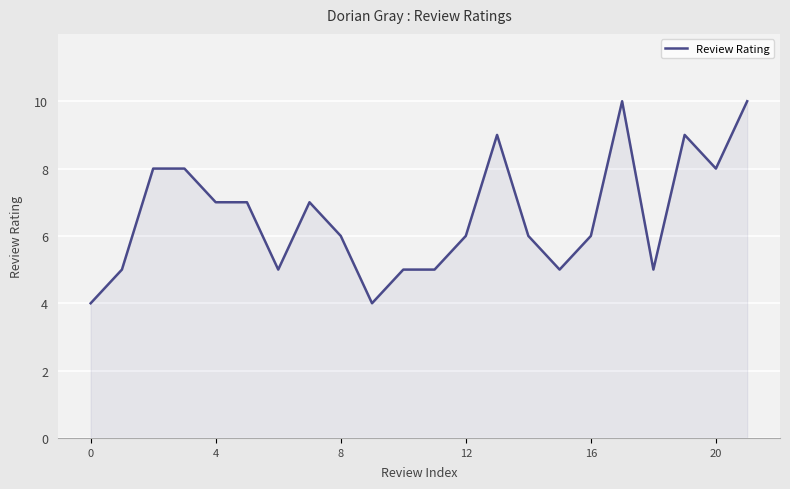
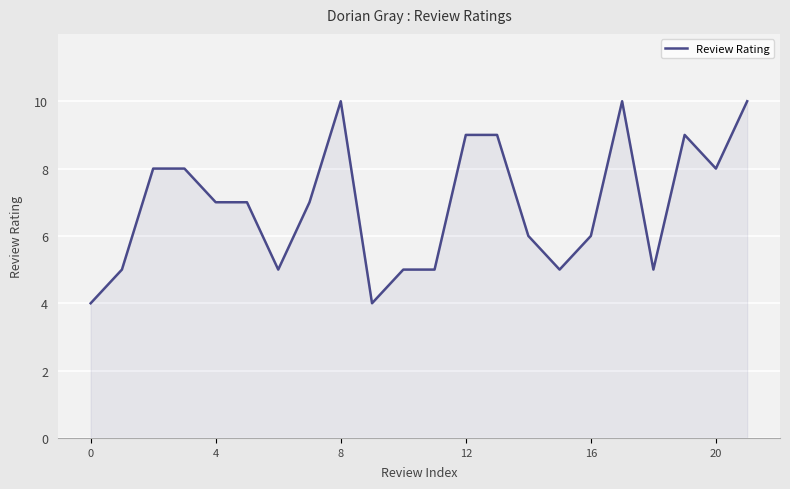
  {
    "0": 4,
    "4": 7,
-   "8": 6,
-   "12": 6,
+   "8": 10,
+   "12": 9,
    "16": 6,
    "20": 8
  }
